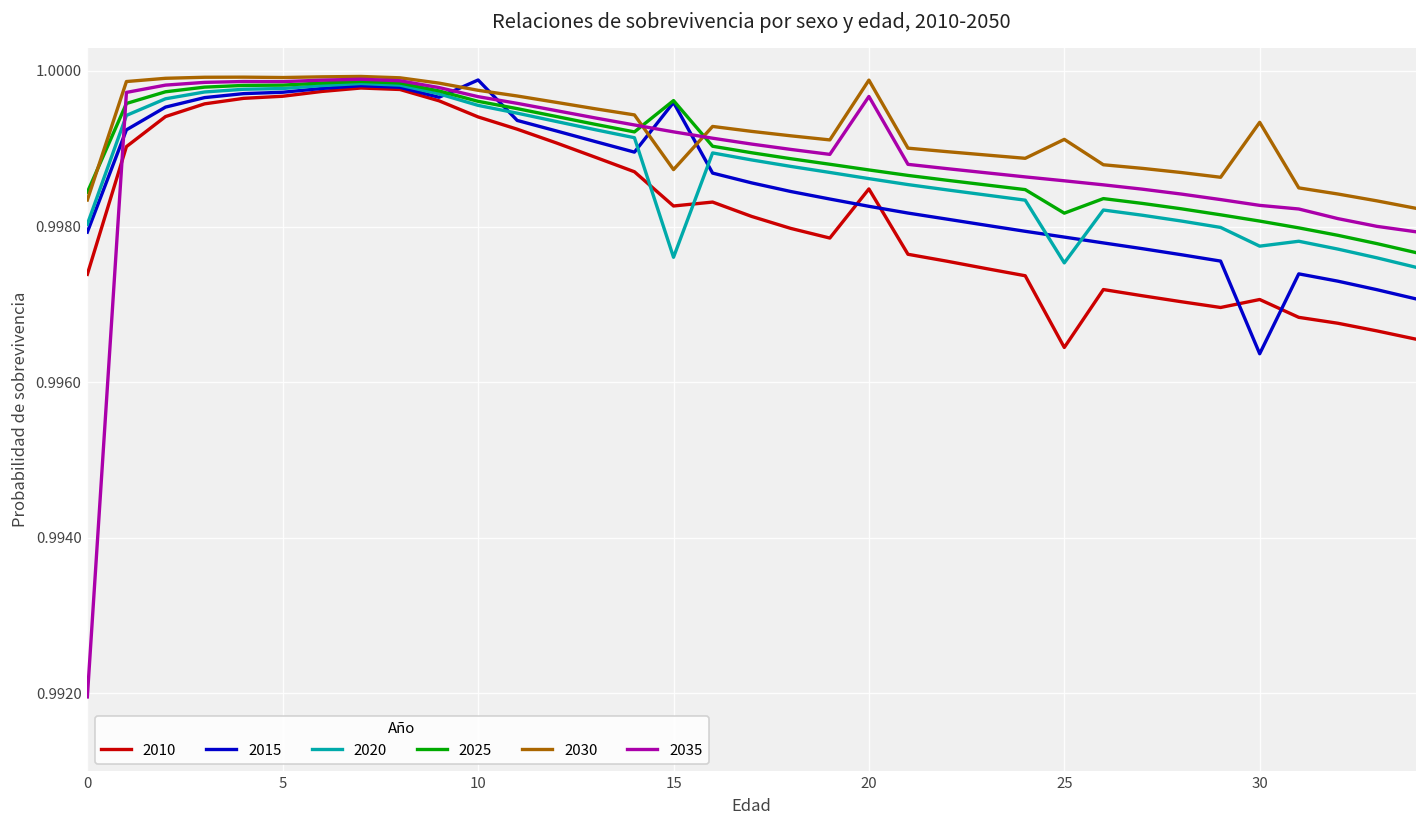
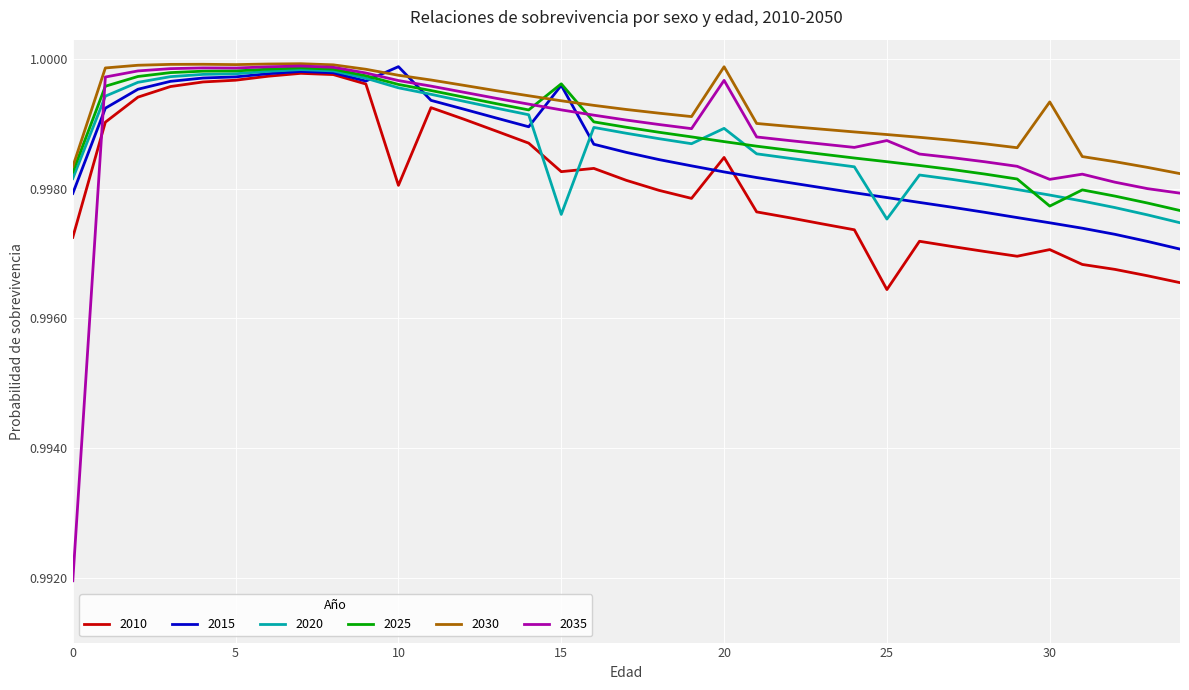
  {
    "2010": {
-     "0": 0.9974,
+     "0": 0.9973,
      "5": 0.9997,
-     "10": 0.9994,
+     "10": 0.9981,
      "15": 0.9983,
      "20": 0.9985,
      "25": 0.9964,
      "30": 0.9971
    },
    "2015": {
      "0": 0.9979,
      "5": 0.9997,
      "10": 0.9999,
      "20": 0.9983,
      "25": 0.9979,
-     "30": 0.9964
+     "30": 0.9975
    },
    "2020": {
-     "0": 0.9980,
+     "0": 0.9982,
      "5": 0.9998,
      "10": 0.9996,
      "15": 0.9976,
-     "20": 0.9986,
+     "20": 0.9989,
      "25": 0.9975,
-     "30": 0.9977
+     "30": 0.9979
    },
    "2025": {
-     "0": 0.9984,
+     "0": 0.9983,
      "5": 0.9998,
      "10": 0.9996,
      "20": 0.9987,
-     "25": 0.9982,
-     "30": 0.9981
+     "25": 0.9984,
+     "30": 0.9977
    },
    "2030": {
      "0": 0.9983,
      "5": 0.9999,
      "10": 0.9998,
-     "15": 0.9987,
+     "15": 0.9994,
      "20": 0.9999,
-     "25": 0.9991,
+     "25": 0.9988,
      "30": 0.9993
    },
    "2035": {
      "0": 0.9920,
      "5": 0.9999,
      "10": 0.9997,
      "15": 0.9992,
      "20": 0.9997,
-     "25": 0.9986,
-     "30": 0.9983
+     "25": 0.9987,
+     "30": 0.9981
    }
  }
